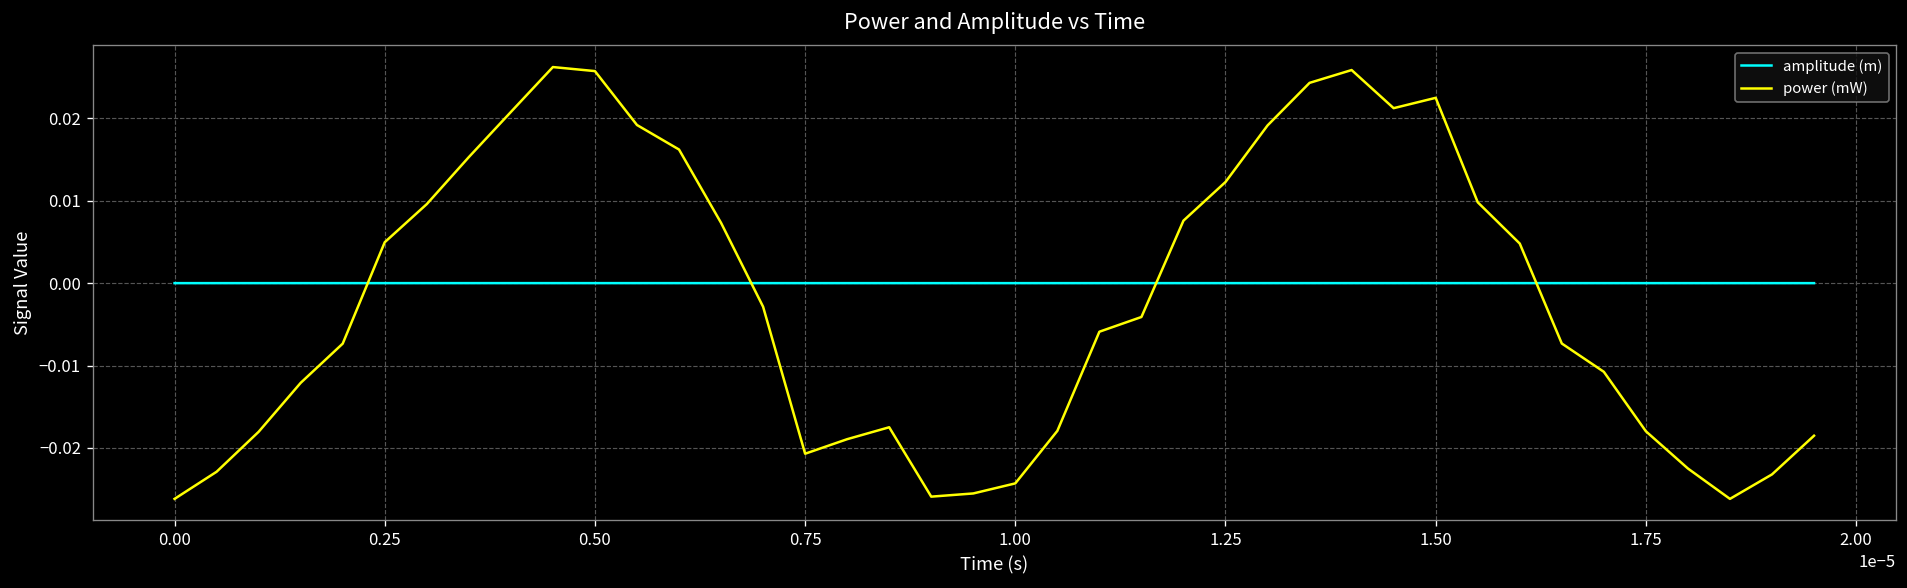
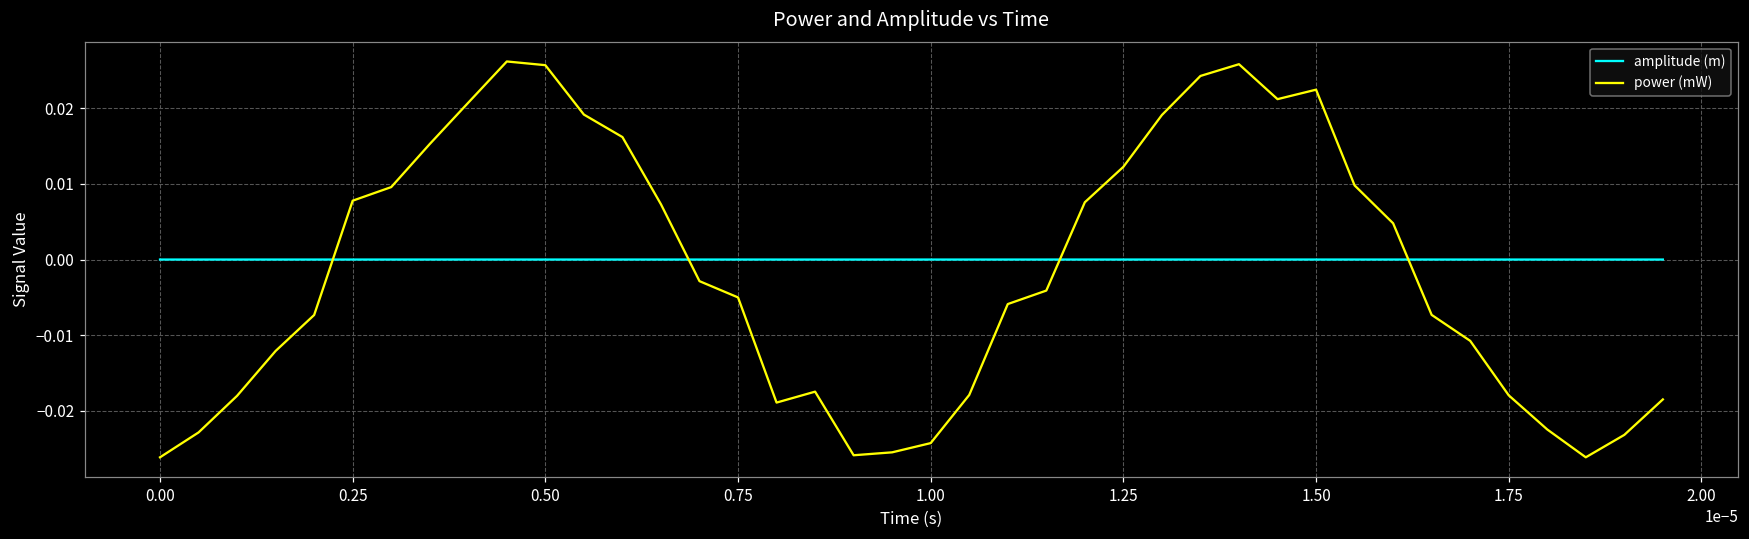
  {
    "amplitude (m)": {
      "0.00": 0.000,
      "0.25": 0.000,
      "0.50": 0.000,
      "0.75": 0.000,
      "1.00": 0.000,
      "1.25": 0.000,
      "1.50": 0.000,
      "1.75": 0.000
    },
    "power (mW)": {
      "0.00": -0.026,
-     "0.25": 0.005,
+     "0.25": 0.008,
      "0.50": 0.026,
-     "0.75": -0.021,
+     "0.75": -0.005,
      "1.00": -0.024,
      "1.25": 0.012,
      "1.50": 0.022,
      "1.75": -0.018
    }
  }
